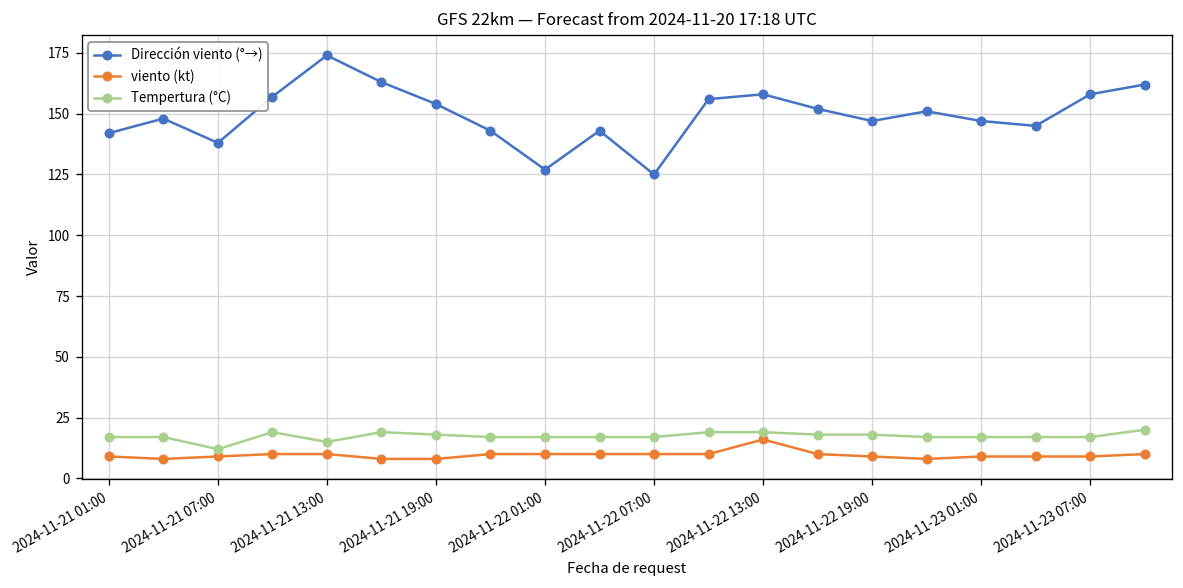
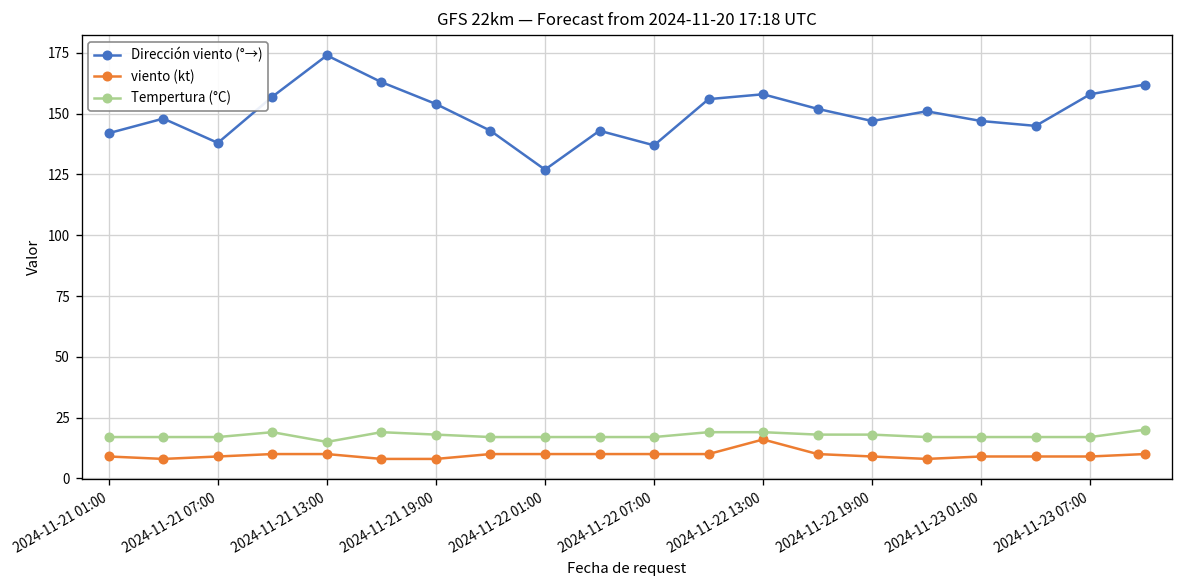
  {
    "Dirección viento (°→)": {
      "2024-11-21 01:00": 142,
      "2024-11-21 07:00": 138,
      "2024-11-21 13:00": 174,
      "2024-11-21 19:00": 154,
      "2024-11-22 01:00": 127,
-     "2024-11-22 07:00": 125,
+     "2024-11-22 07:00": 137,
      "2024-11-22 13:00": 158,
      "2024-11-22 19:00": 147,
      "2024-11-23 01:00": 147,
      "2024-11-23 07:00": 158
    },
    "viento (kt)": {
      "2024-11-21 01:00": 9,
      "2024-11-21 07:00": 9,
      "2024-11-21 13:00": 10,
      "2024-11-21 19:00": 8,
      "2024-11-22 01:00": 10,
      "2024-11-22 07:00": 10,
      "2024-11-22 13:00": 16,
      "2024-11-22 19:00": 9,
      "2024-11-23 01:00": 9,
      "2024-11-23 07:00": 9
    },
    "Tempertura (°C)": {
      "2024-11-21 01:00": 17,
-     "2024-11-21 07:00": 12,
+     "2024-11-21 07:00": 17,
      "2024-11-21 13:00": 15,
      "2024-11-21 19:00": 18,
      "2024-11-22 01:00": 17,
      "2024-11-22 07:00": 17,
      "2024-11-22 13:00": 19,
      "2024-11-22 19:00": 18,
      "2024-11-23 01:00": 17,
      "2024-11-23 07:00": 17
    }
  }
